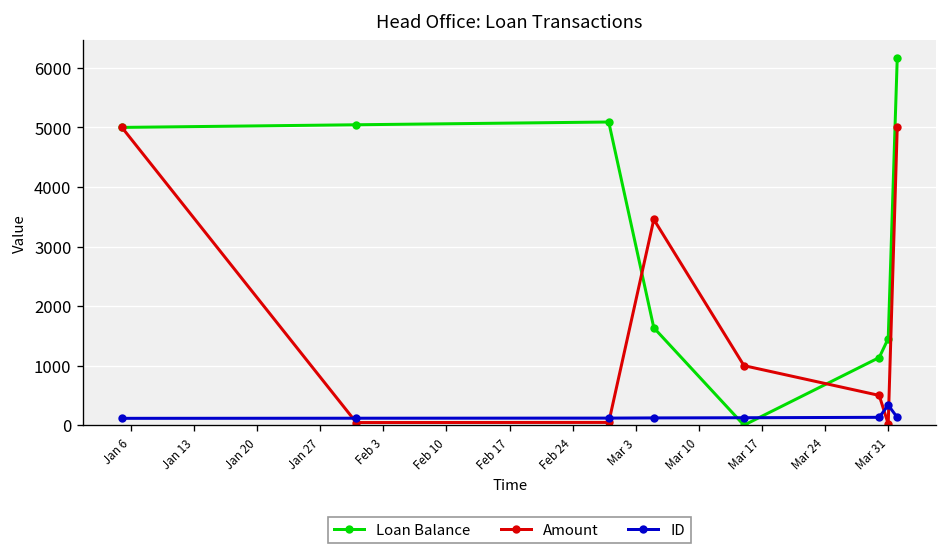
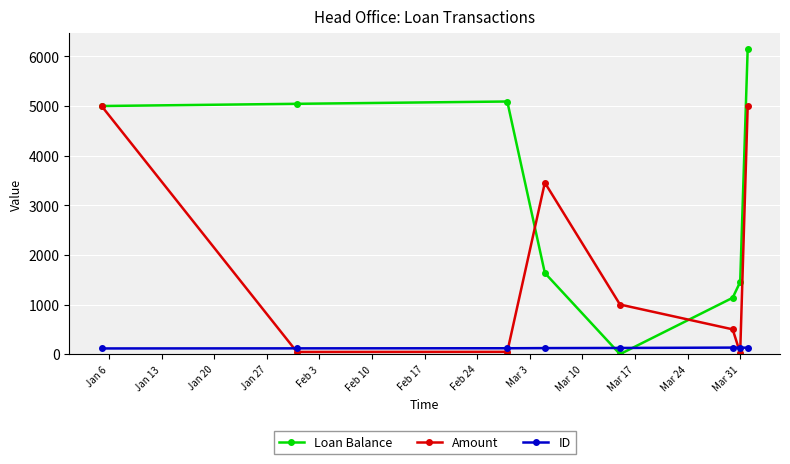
  {
    "Loan Balance": {
      "Mar 31": 1500
    },
    "Amount": {
      "Mar 31": 0
    },
    "ID": {
-     "Mar 31": 300
+     "Mar 31": 100
    }
  }
